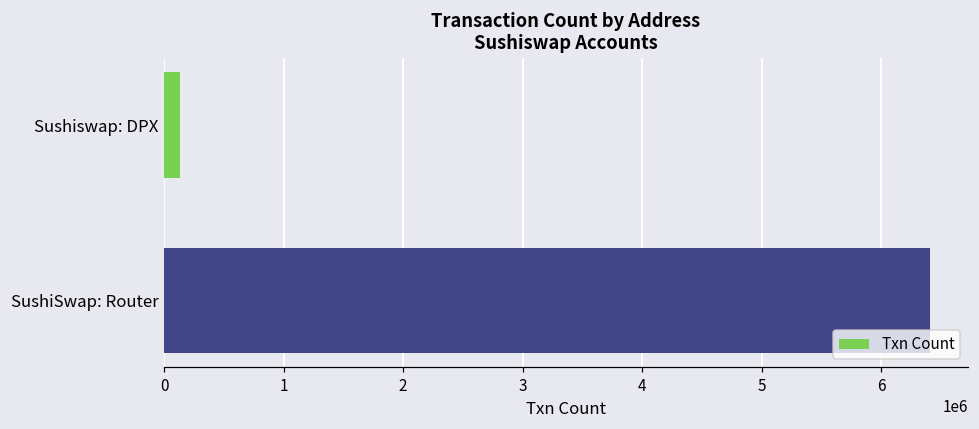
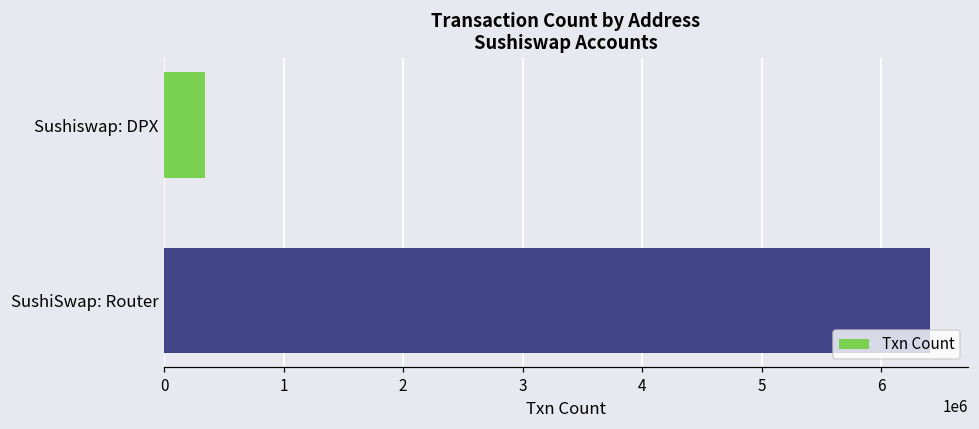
  {
-   "Sushiswap: DPX": 130000,
+   "Sushiswap: DPX": 340000,
    "SushiSwap: Router": 6410000
  }
